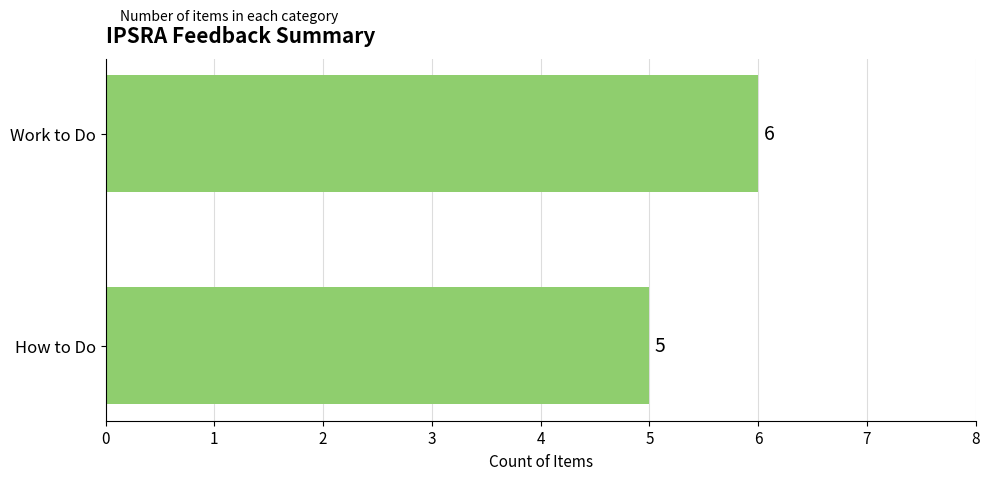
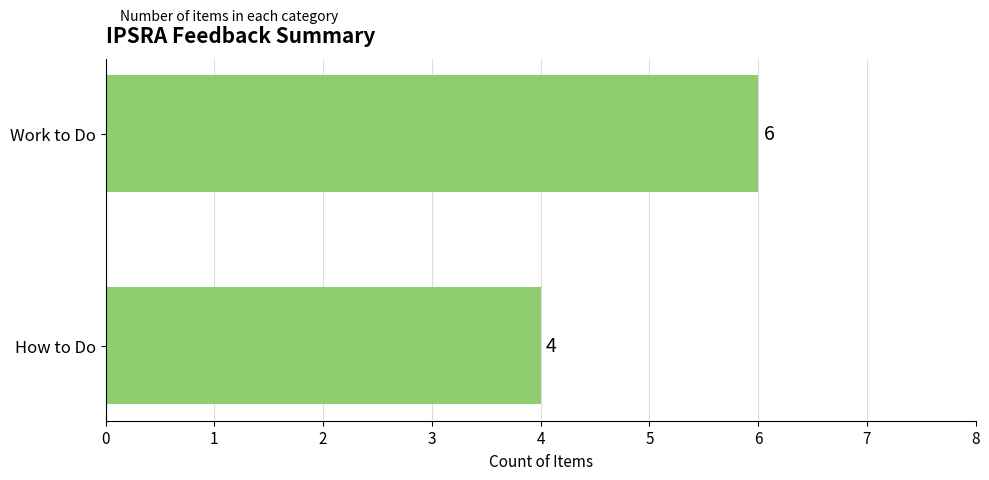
  {
    "Work to Do": 6,
-   "How to Do": 5
+   "How to Do": 4
  }
